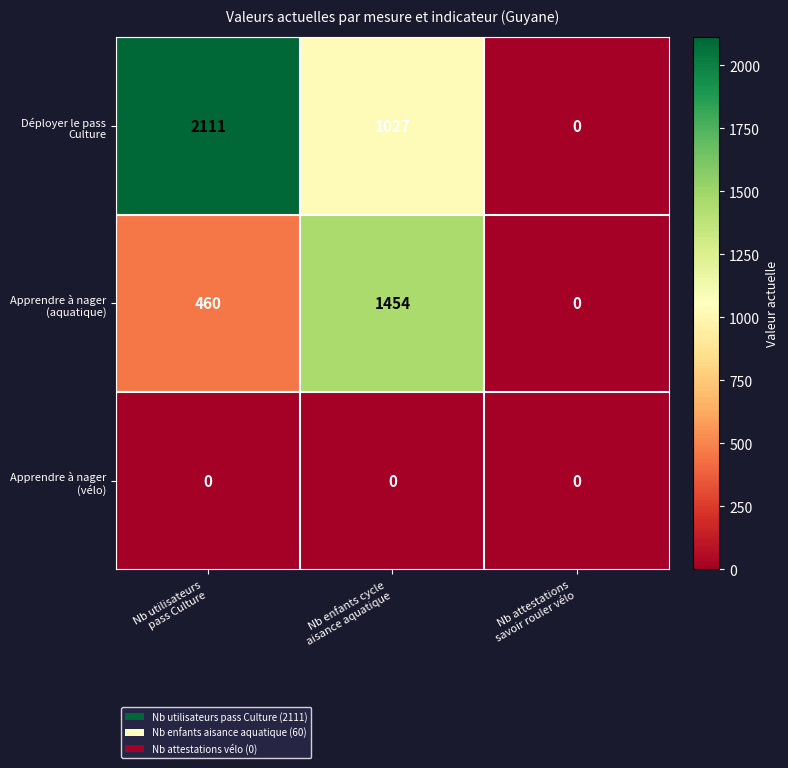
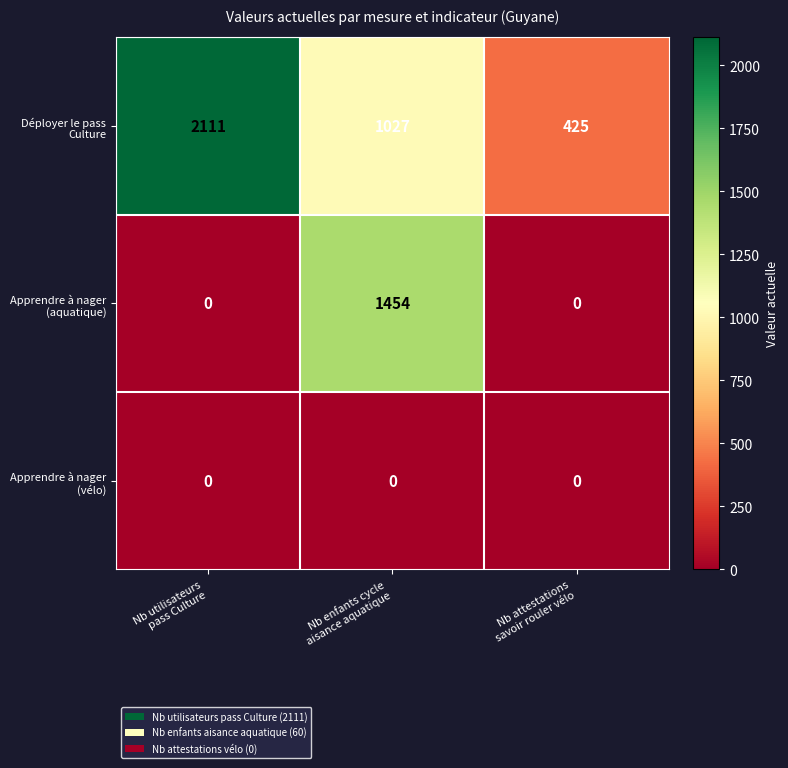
  {
    "Déployer le pass Culture": {
      "Nb utilisateurs pass Culture": 2111,
      "Nb enfants cycle aisance aquatique": 1027,
-     "Nb attestations savoir rouler vélo": 0
+     "Nb attestations savoir rouler vélo": 425
    },
    "Apprendre à nager (aquatique)": {
-     "Nb utilisateurs pass Culture": 460,
+     "Nb utilisateurs pass Culture": 0,
      "Nb enfants cycle aisance aquatique": 1454,
      "Nb attestations savoir rouler vélo": 0
    },
    "Apprendre à nager (vélo)": {
      "Nb utilisateurs pass Culture": 0,
      "Nb enfants cycle aisance aquatique": 0,
      "Nb attestations savoir rouler vélo": 0
    }
  }
